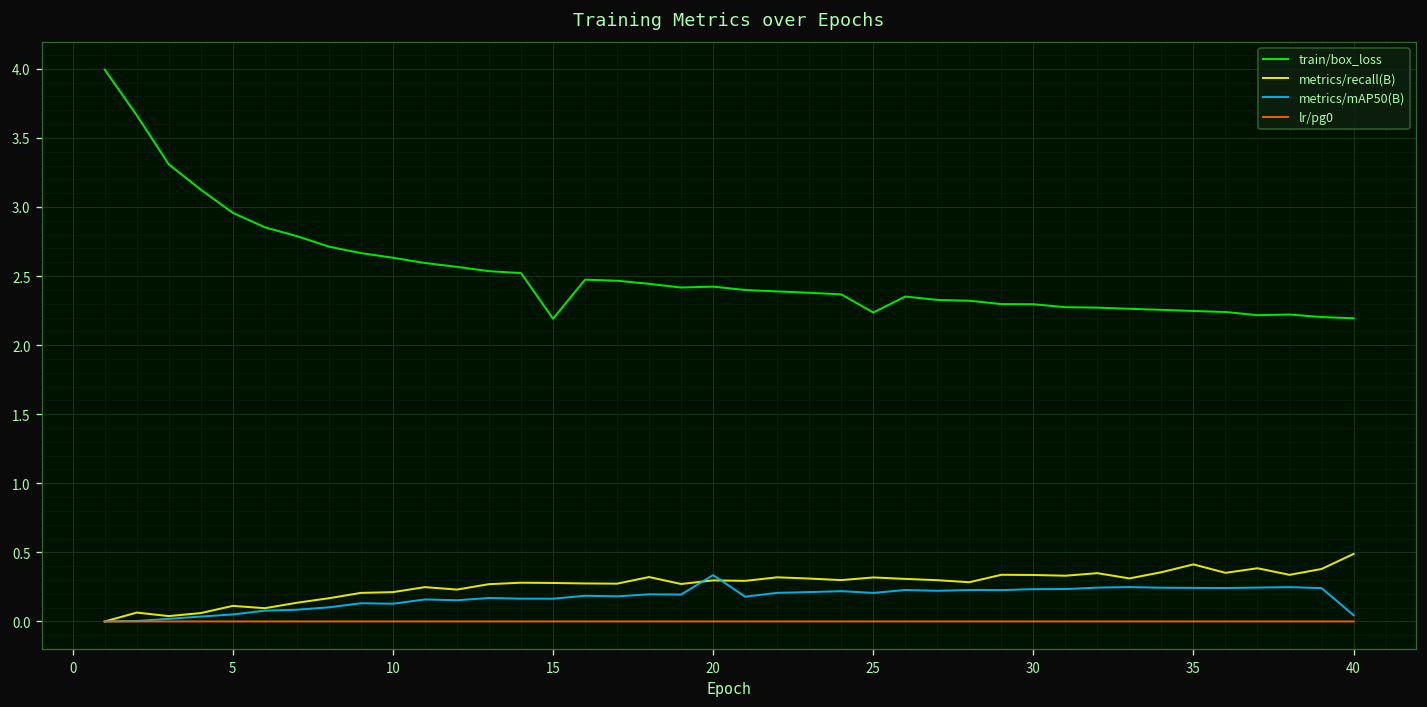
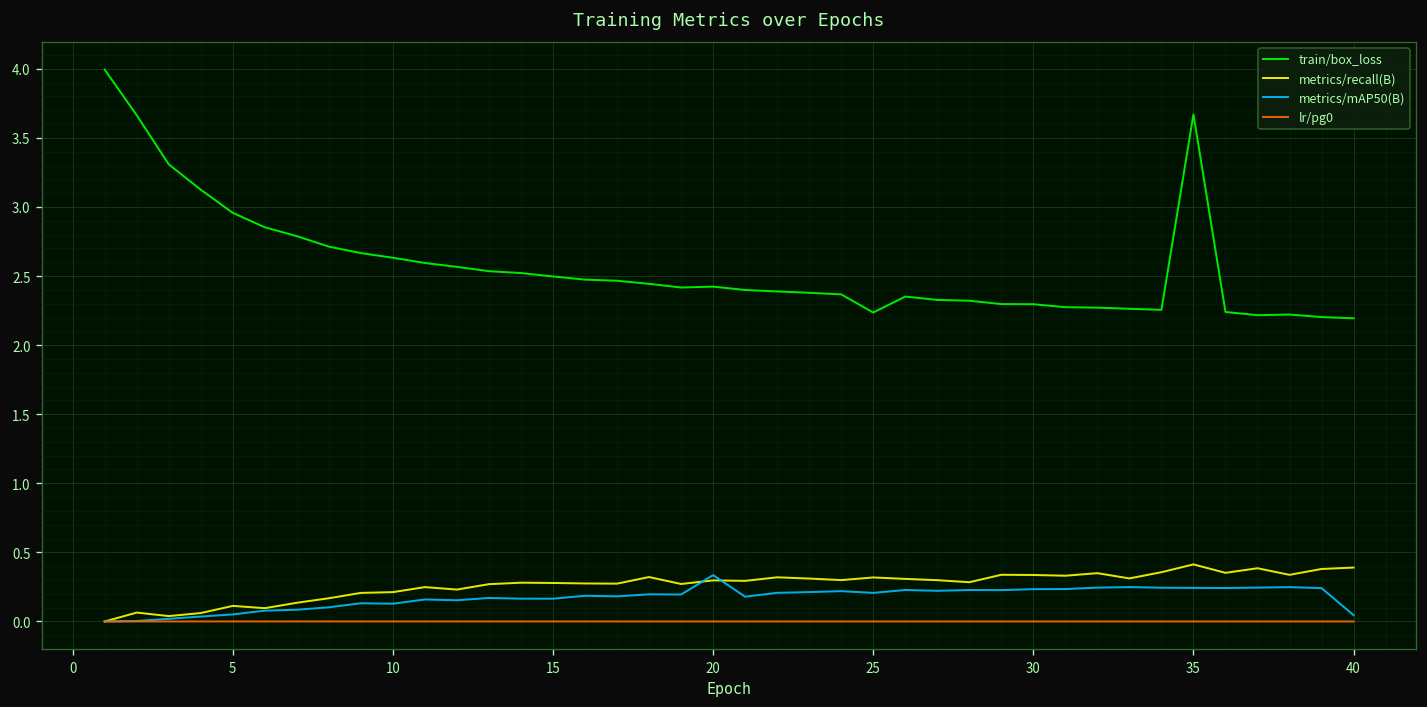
  {
    "train/box_loss": {
      "5": 2.96,
      "10": 2.63,
-     "15": 2.19,
+     "15": 2.50,
      "20": 2.42,
      "25": 2.24,
      "30": 2.30,
-     "35": 2.25,
+     "35": 3.67,
      "40": 2.19
    },
    "metrics/recall(B)": {
      "5": 0.11,
      "10": 0.21,
      "15": 0.28,
      "20": 0.30,
      "25": 0.32,
      "30": 0.34,
      "35": 0.41,
-     "40": 0.49
+     "40": 0.39
    },
    "metrics/mAP50(B)": {
      "5": 0.05,
      "10": 0.13,
      "15": 0.16,
      "20": 0.34,
      "25": 0.21,
      "30": 0.23,
      "35": 0.24,
      "40": 0.05
    },
    "lr/pg0": {
      "5": 0.00,
      "10": 0.00,
      "15": 0.00,
      "20": 0.00,
      "25": 0.00,
      "30": 0.00,
      "35": 0.00,
      "40": 0.00
    }
  }
